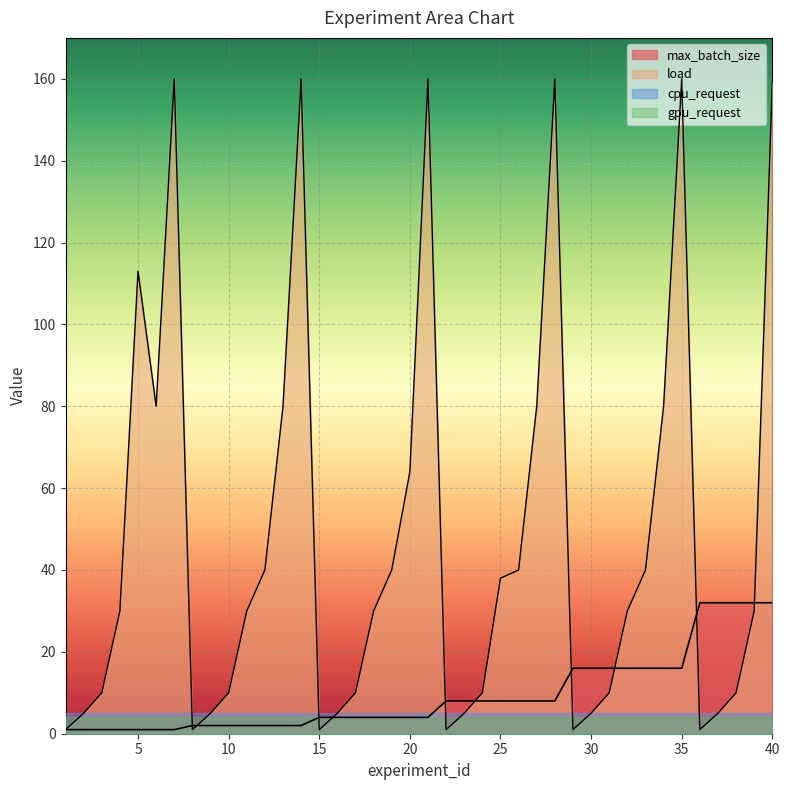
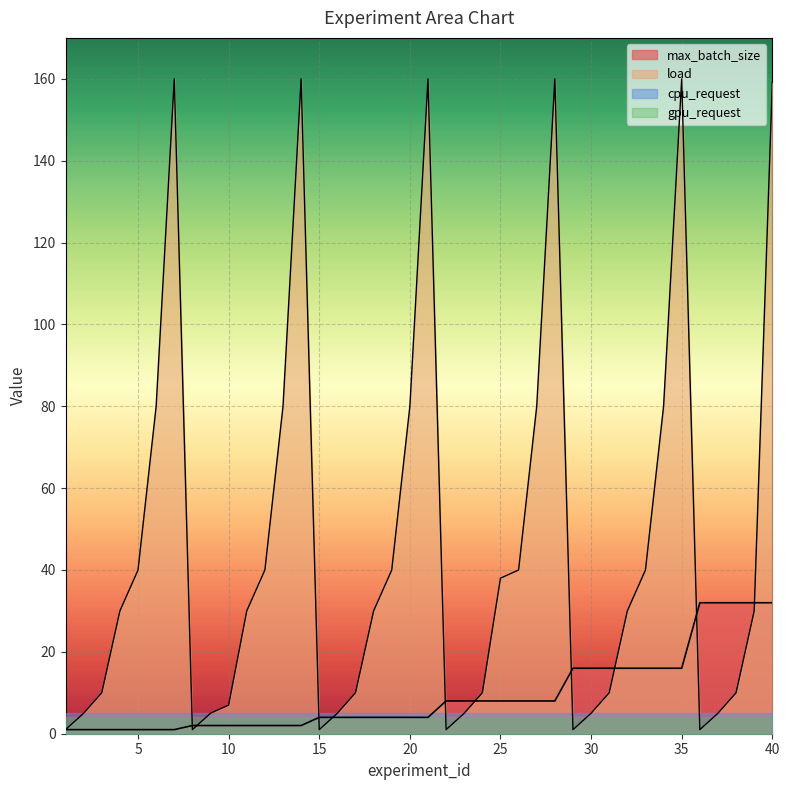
  {
    "max_batch_size": {
      "5": 1,
      "10": 2,
      "25": 8,
      "30": 16,
      "35": 16,
      "40": 32
    },
    "load": {
-     "5": 113,
-     "10": 10,
+     "5": 40,
+     "10": 7,
      "15": 1,
-     "20": 64,
+     "20": 80,
      "25": 38,
      "40": 159
    },
    "cpu_request": {
      "5": 5,
      "10": 5,
      "15": 5,
      "20": 5,
      "25": 5,
      "35": 5,
      "40": 5
    },
    "gpu_request": {
      "5": 4,
      "10": 4,
      "25": 4,
      "30": 4,
      "35": 4,
      "40": 4
    }
  }
